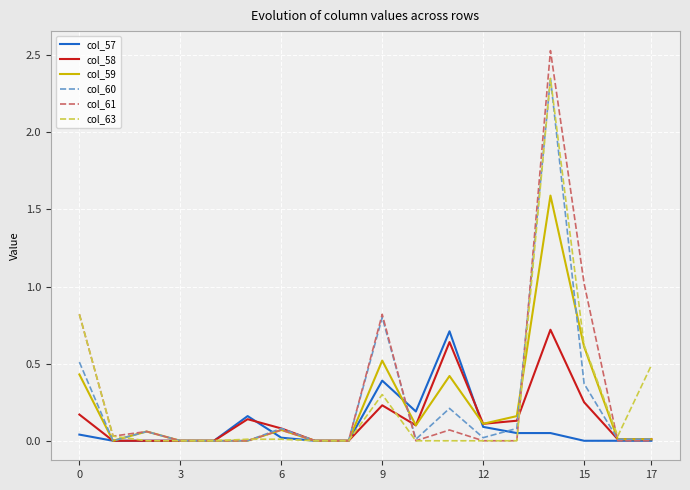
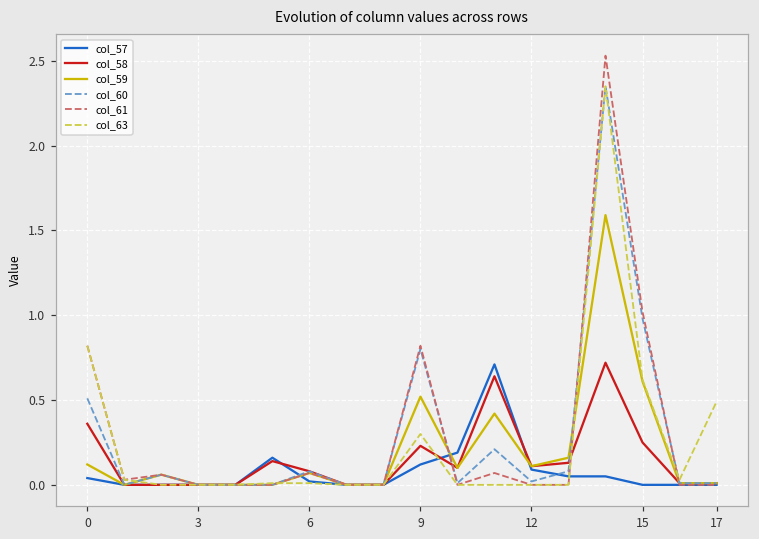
  {
    "col_57": {
      "0": 0.04,
-     "9": 0.39,
+     "9": 0.12,
      "12": 0.09,
      "15": 0.00
    },
    "col_58": {
-     "0": 0.17,
+     "0": 0.36,
      "9": 0.23,
      "15": 0.25
    },
    "col_59": {
-     "0": 0.43,
+     "0": 0.12,
      "9": 0.52
    },
    "col_60": {
      "0": 0.51,
      "9": 0.80,
      "12": 0.02,
-     "15": 0.37
+     "15": 0.98
    },
    "col_61": {
      "9": 0.82,
      "15": 1.02
    },
    "col_63": {
      "9": 0.30,
      "17": 0.49
    }
  }
